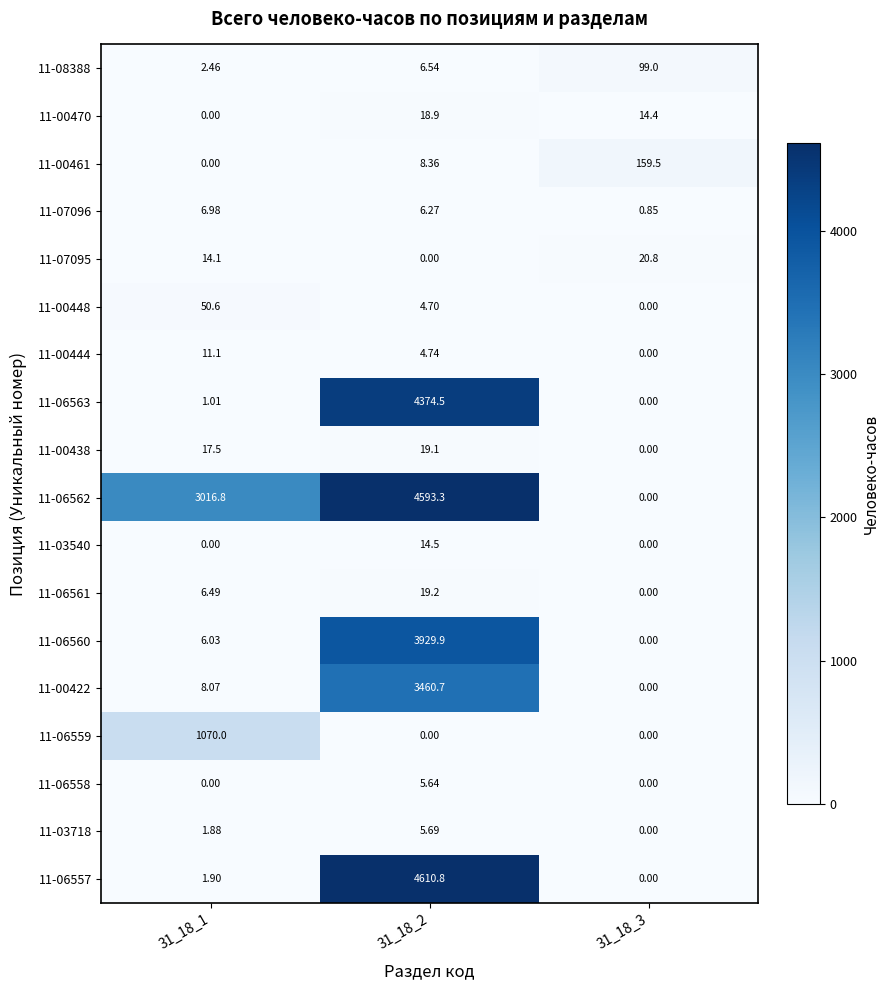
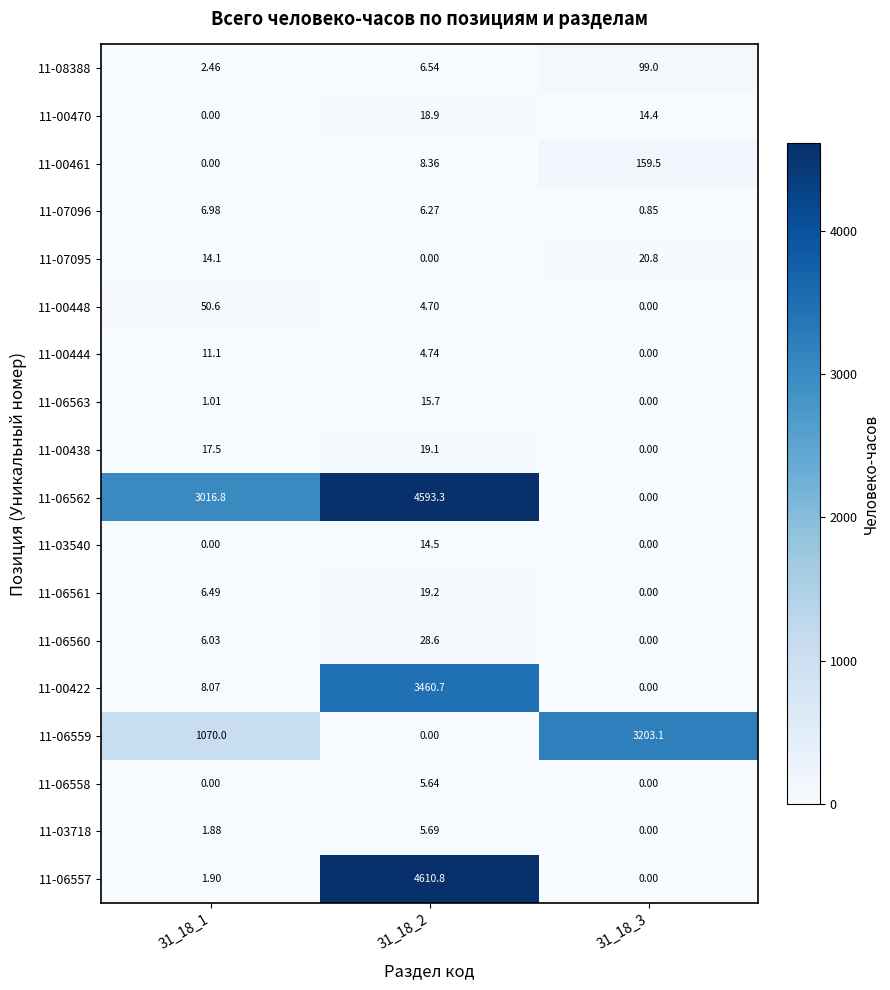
  {
    "11-08388": {
      "31_18_1": 2.46,
      "31_18_2": 6.54,
      "31_18_3": 99.0
    },
    "11-00470": {
      "31_18_1": 0.00,
      "31_18_2": 18.9,
      "31_18_3": 14.4
    },
    "11-00461": {
      "31_18_1": 0.00,
      "31_18_2": 8.36,
      "31_18_3": 159.5
    },
    "11-07096": {
      "31_18_1": 6.98,
      "31_18_2": 6.27,
      "31_18_3": 0.85
    },
    "11-07095": {
      "31_18_1": 14.1,
      "31_18_2": 0.00,
      "31_18_3": 20.8
    },
    "11-00448": {
      "31_18_1": 50.6,
      "31_18_2": 4.70,
      "31_18_3": 0.00
    },
    "11-00444": {
      "31_18_1": 11.1,
      "31_18_2": 4.74,
      "31_18_3": 0.00
    },
    "11-06563": {
      "31_18_1": 1.01,
-     "31_18_2": 4374.5,
+     "31_18_2": 15.7,
      "31_18_3": 0.00
    },
    "11-00438": {
      "31_18_1": 17.5,
      "31_18_2": 19.1,
      "31_18_3": 0.00
    },
    "11-06562": {
      "31_18_1": 3016.8,
      "31_18_2": 4593.3,
      "31_18_3": 0.00
    },
    "11-03540": {
      "31_18_1": 0.00,
      "31_18_2": 14.5,
      "31_18_3": 0.00
    },
    "11-06561": {
      "31_18_1": 6.49,
      "31_18_2": 19.2,
      "31_18_3": 0.00
    },
    "11-06560": {
      "31_18_1": 6.03,
-     "31_18_2": 3929.9,
+     "31_18_2": 28.6,
      "31_18_3": 0.00
    },
    "11-00422": {
      "31_18_1": 8.07,
      "31_18_2": 3460.7,
      "31_18_3": 0.00
    },
    "11-06559": {
      "31_18_1": 1070.0,
      "31_18_2": 0.00,
-     "31_18_3": 0.00
+     "31_18_3": 3203.1
    },
    "11-06558": {
      "31_18_1": 0.00,
      "31_18_2": 5.64,
      "31_18_3": 0.00
    },
    "11-03718": {
      "31_18_1": 1.88,
      "31_18_2": 5.69,
      "31_18_3": 0.00
    },
    "11-06557": {
      "31_18_1": 1.90,
      "31_18_2": 4610.8,
      "31_18_3": 0.00
    }
  }
